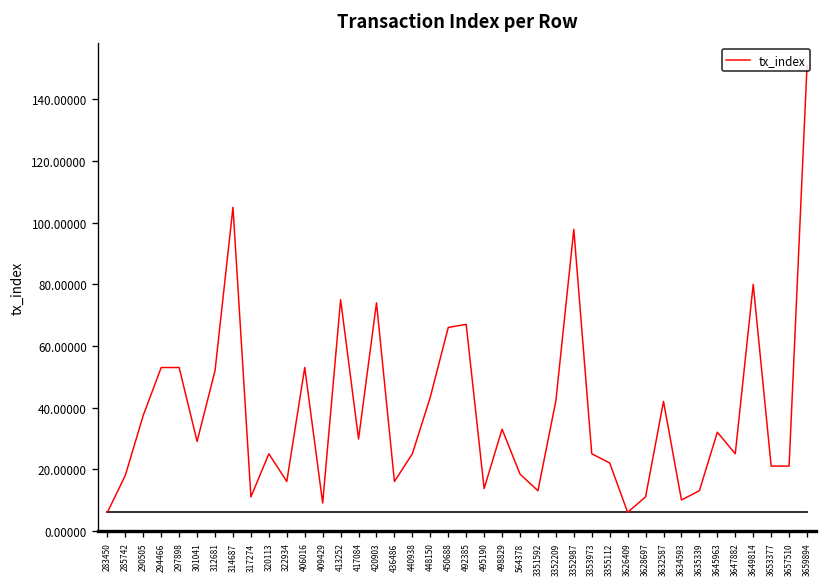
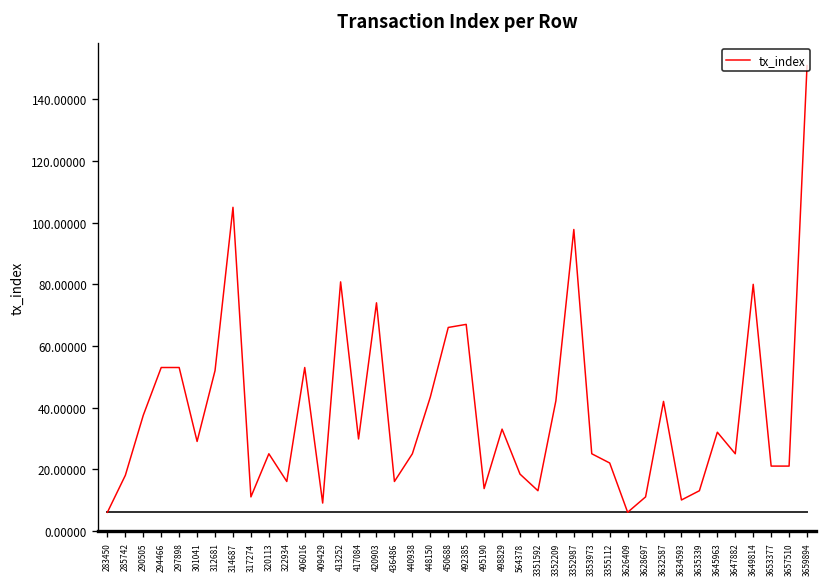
  {
    "tx_index": {
      "285742": 18,
      "290505": 38,
      "294466": 53,
      "297898": 53,
      "301041": 29,
      "312681": 52,
      "314687": 105,
      "317274": 11,
      "320113": 25,
      "322934": 16,
      "406016": 53,
      "409429": 9,
-     "413252": 75,
+     "413252": 81,
      "417084": 30,
      "420903": 74,
      "436486": 16,
      "440938": 25,
      "448150": 43,
      "450688": 66,
      "492385": 67,
      "495190": 14,
      "498829": 33,
      "564378": 18,
      "3351592": 13,
      "3352209": 42,
      "3352987": 98,
      "3353973": 25,
      "3355112": 22,
      "3628697": 11,
      "3632587": 42,
      "3634593": 10,
      "3635339": 13,
      "3645963": 32,
      "3647882": 25,
      "3649814": 80,
      "3653377": 21,
      "3657510": 21
    }
  }
